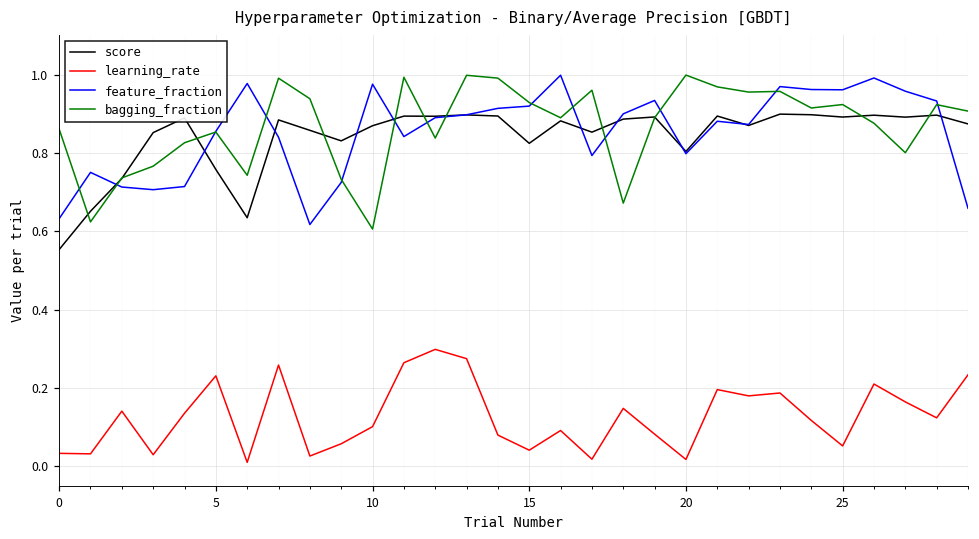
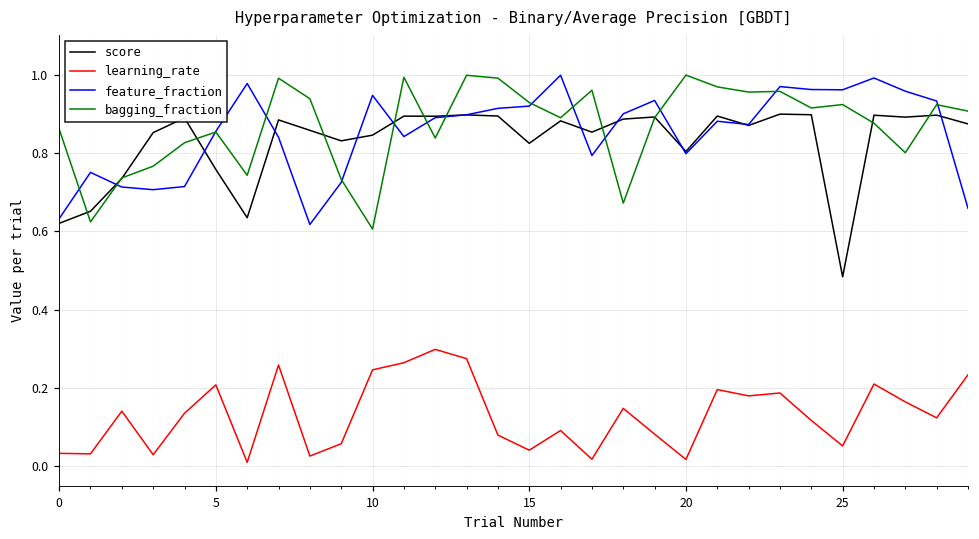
  {
    "score": {
-     "0": 0.55,
+     "0": 0.62,
      "5": 0.76,
-     "10": 0.87,
+     "10": 0.85,
      "15": 0.82,
-     "25": 0.89
+     "25": 0.48
    },
    "learning_rate": {
      "0": 0.03,
-     "5": 0.23,
-     "10": 0.10,
+     "5": 0.21,
+     "10": 0.25,
      "15": 0.04,
      "20": 0.02,
      "25": 0.05
    },
    "feature_fraction": {
      "0": 0.63,
-     "10": 0.98,
+     "10": 0.95,
      "15": 0.92,
      "25": 0.96
    },
    "bagging_fraction": {
      "0": 0.86,
      "10": 0.61,
      "15": 0.93,
      "20": 1.00,
      "25": 0.92
    }
  }
